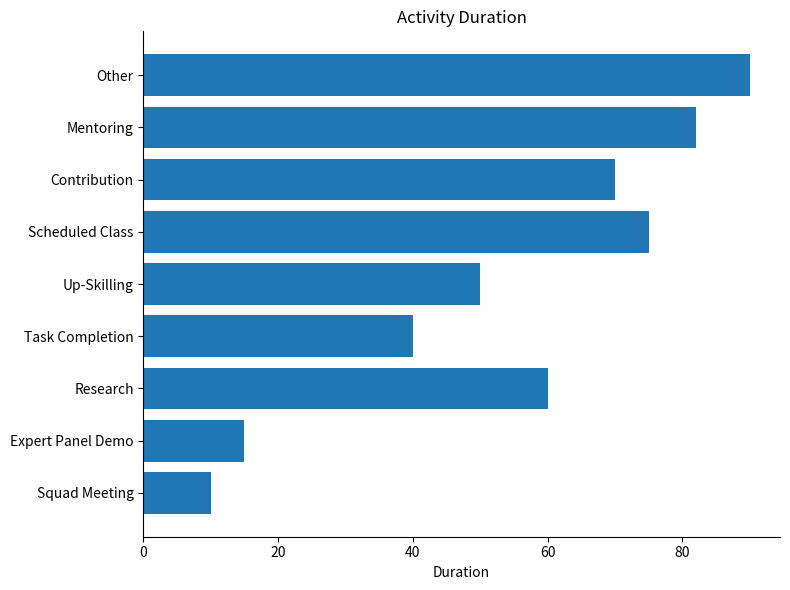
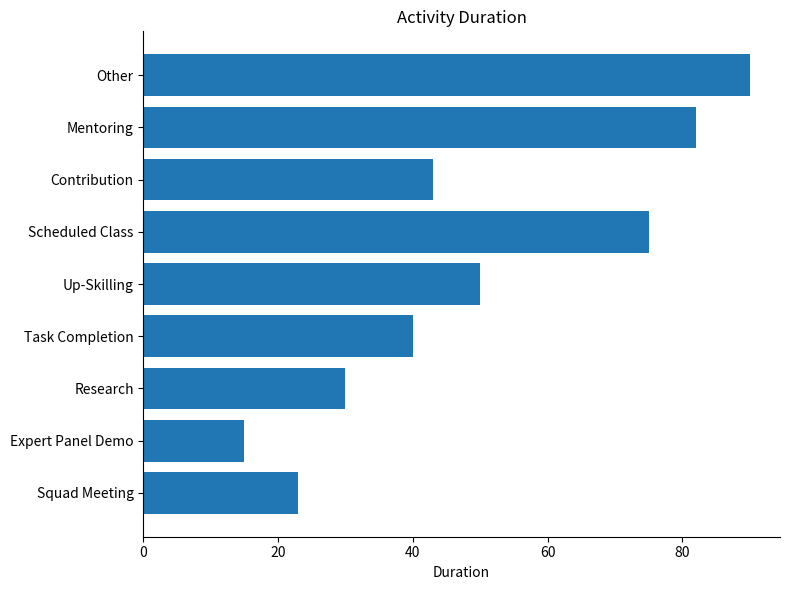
  {
    "Other": 90,
    "Mentoring": 82,
-   "Contribution": 70,
+   "Contribution": 43,
    "Scheduled Class": 75,
    "Up-Skilling": 50,
    "Task Completion": 40,
-   "Research": 60,
+   "Research": 30,
    "Expert Panel Demo": 15,
-   "Squad Meeting": 10
+   "Squad Meeting": 23
  }
